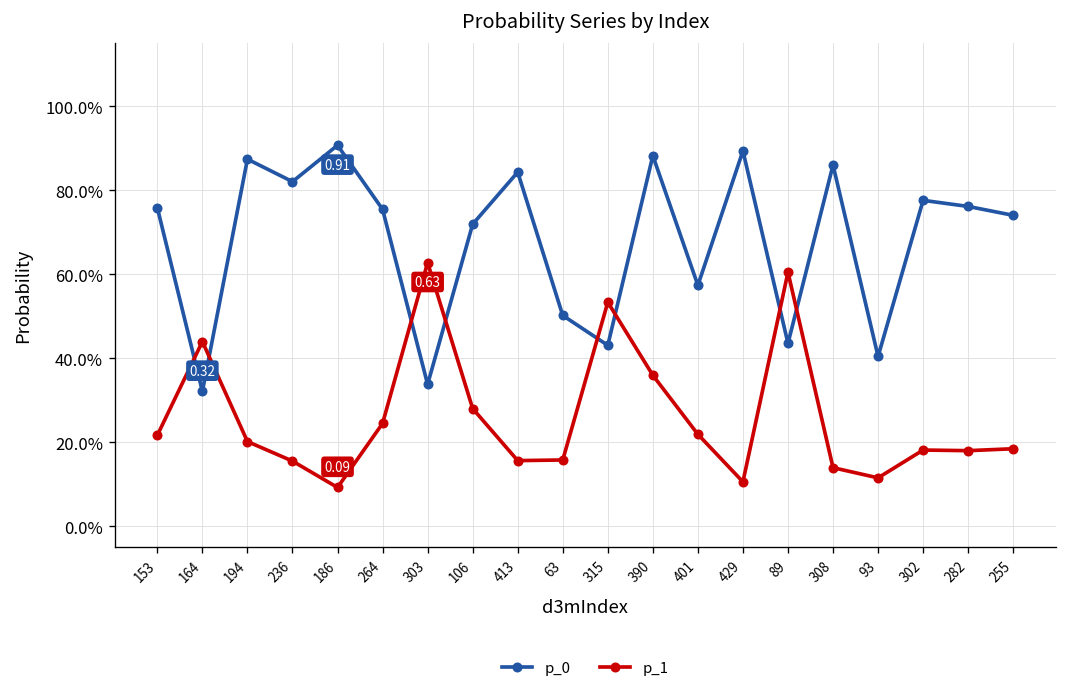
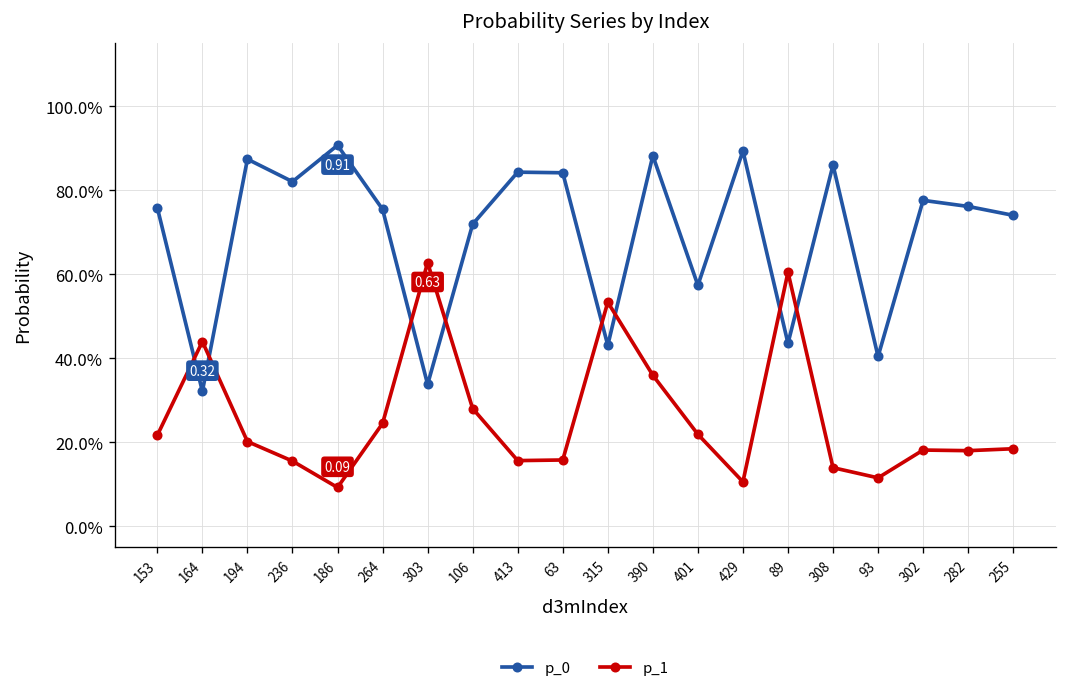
  {
    "p_0": {
      "153": "76%",
      "194": "87%",
      "236": "82%",
      "264": "75%",
      "303": "34%",
      "106": "72%",
      "413": "84%",
-     "63": "50%",
+     "63": "84%",
      "315": "43%",
      "390": "88%",
      "401": "57%",
      "429": "89%",
      "89": "44%",
      "308": "86%",
      "93": "40%",
      "302": "78%",
      "282": "76%",
      "255": "74%"
    },
    "p_1": {
      "153": "22%",
      "164": "44%",
      "194": "20%",
      "236": "16%",
      "264": "25%",
      "106": "28%",
      "413": "16%",
      "63": "16%",
      "315": "53%",
      "390": "36%",
      "401": "22%",
      "429": "11%",
      "89": "61%",
      "308": "14%",
      "93": "12%",
      "302": "18%",
      "282": "18%",
      "255": "18%"
    }
  }
